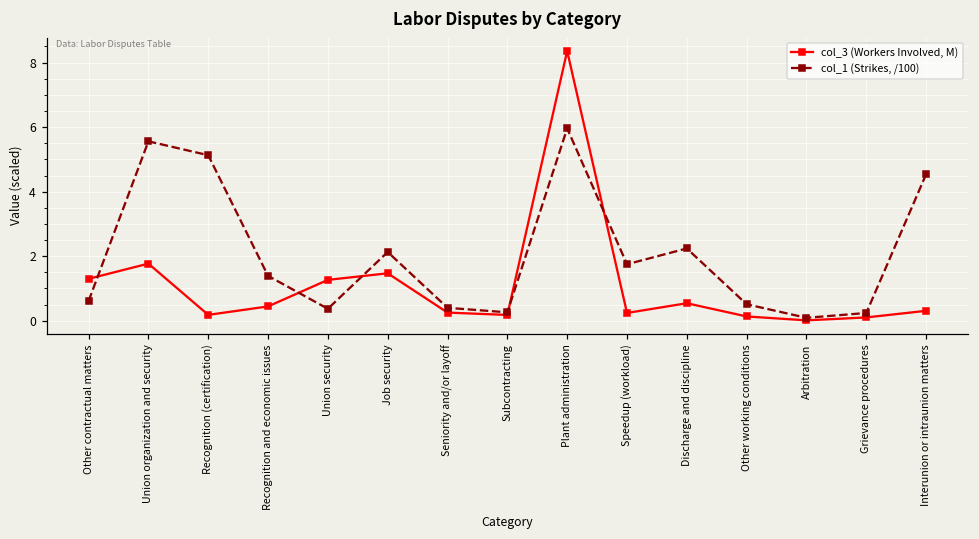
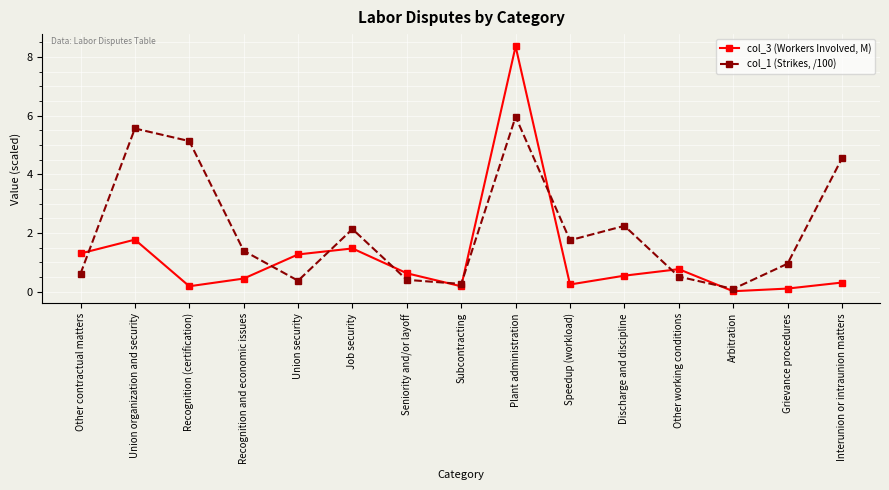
  {
    "col_3 (Workers Involved, M)": {
      "Other contractual matters": 1.3,
      "Union organization and security": 1.8,
      "Recognition (certification)": 0.2,
      "Recognition and economic issues": 0.4,
      "Union security": 1.3,
      "Job security": 1.5,
-     "Seniority and/or layoff": 0.3,
+     "Seniority and/or layoff": 0.6,
      "Plant administration": 8.4,
      "Speedup (workload)": 0.2,
      "Discharge and discipline": 0.5,
-     "Other working conditions": 0.1,
+     "Other working conditions": 0.8,
      "Grievance procedures": 0.1,
      "Interunion or intraunion matters": 0.3
    },
    "col_1 (Strikes, /100)": {
      "Other contractual matters": 0.6,
      "Union organization and security": 5.6,
      "Recognition (certification)": 5.1,
      "Recognition and economic issues": 1.4,
      "Union security": 0.4,
      "Job security": 2.1,
      "Seniority and/or layoff": 0.4,
      "Plant administration": 6.0,
      "Speedup (workload)": 1.8,
      "Discharge and discipline": 2.2,
      "Other working conditions": 0.5,
-     "Grievance procedures": 0.2,
+     "Grievance procedures": 1.0,
      "Interunion or intraunion matters": 4.5
    }
  }
